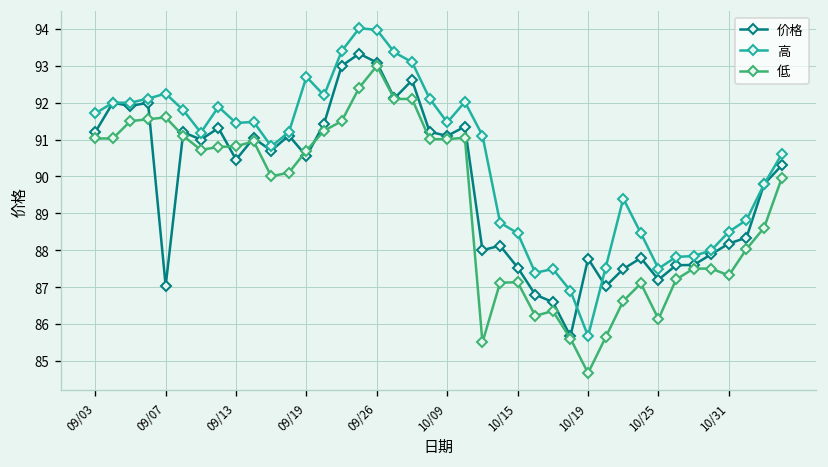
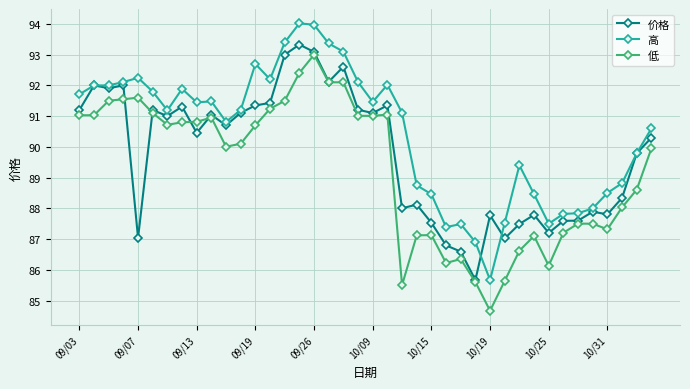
  {
    "价格": {
      "09/03": 91.2,
      "09/07": 87.0,
      "09/13": 90.5,
-     "09/19": 90.6,
+     "09/19": 91.4,
      "09/26": 93.1,
      "10/09": 91.1,
      "10/15": 87.5,
      "10/19": 87.8,
      "10/25": 87.2,
-     "10/31": 88.2
+     "10/31": 87.8
    }
  }
